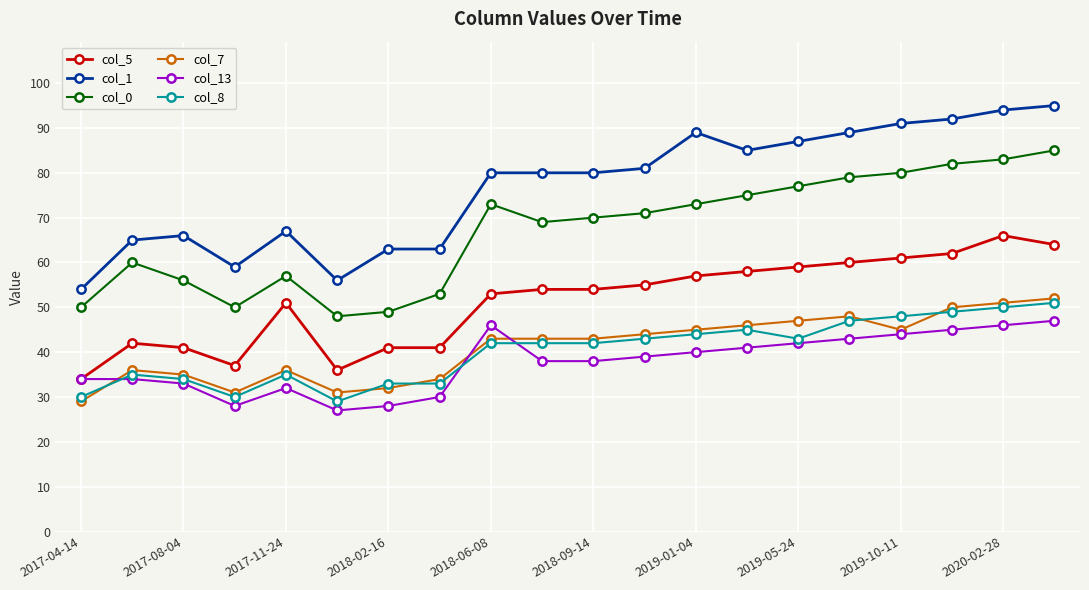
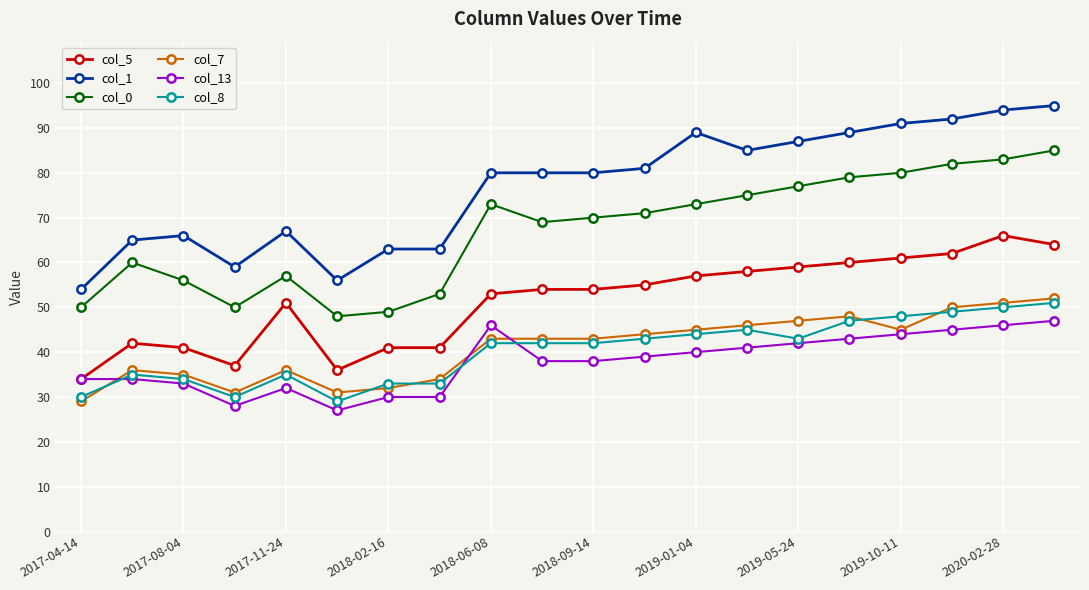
  {
    "col_5": {
      "2017-08-04": 41,
      "2017-11-24": 51,
      "2018-02-16": 41,
      "2018-06-08": 53,
      "2018-09-14": 54,
      "2019-01-04": 57,
      "2019-05-24": 59,
      "2019-10-11": 61,
      "2020-02-28": 66
    },
    "col_1": {
      "2017-04-14": 54,
      "2017-08-04": 66,
      "2017-11-24": 67,
      "2018-02-16": 63,
      "2018-06-08": 80,
      "2018-09-14": 80,
      "2019-01-04": 89,
      "2019-05-24": 87,
      "2019-10-11": 91,
      "2020-02-28": 94
    },
    "col_0": {
      "2017-04-14": 50,
      "2017-08-04": 56,
      "2017-11-24": 57,
      "2018-02-16": 49,
      "2018-06-08": 73,
      "2018-09-14": 70,
      "2019-01-04": 73,
      "2019-05-24": 77,
      "2019-10-11": 80,
      "2020-02-28": 83
    },
    "col_7": {
      "2017-04-14": 29,
      "2017-08-04": 35,
      "2017-11-24": 36,
      "2018-02-16": 32,
      "2018-06-08": 43,
      "2018-09-14": 43,
      "2019-01-04": 45,
      "2019-05-24": 47,
      "2019-10-11": 45,
      "2020-02-28": 51
    },
    "col_13": {
      "2017-08-04": 33,
      "2017-11-24": 32,
-     "2018-02-16": 28,
+     "2018-02-16": 30,
      "2018-06-08": 46,
      "2018-09-14": 38,
      "2019-01-04": 40,
      "2019-05-24": 42,
      "2019-10-11": 44,
      "2020-02-28": 46
    },
    "col_8": {
      "2017-04-14": 30,
      "2017-08-04": 34,
      "2017-11-24": 35,
      "2018-02-16": 33,
      "2018-06-08": 42,
      "2018-09-14": 42,
      "2019-01-04": 44,
      "2019-05-24": 43,
      "2019-10-11": 48,
      "2020-02-28": 50
    }
  }
